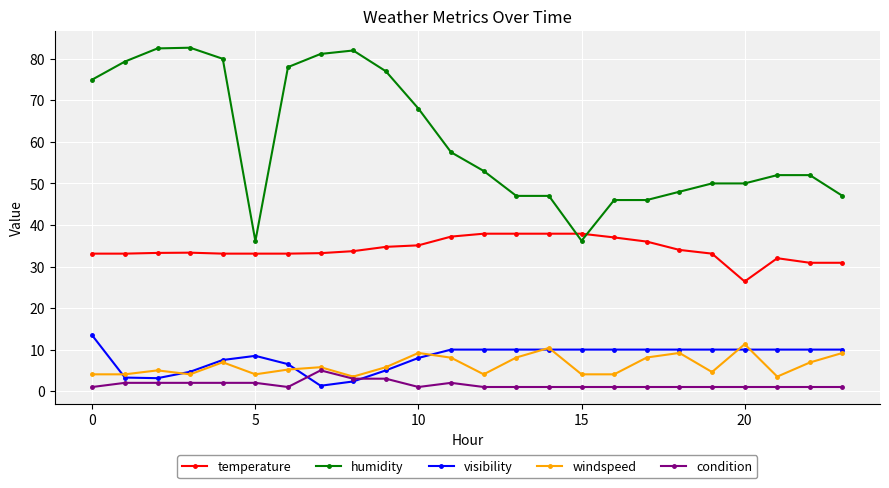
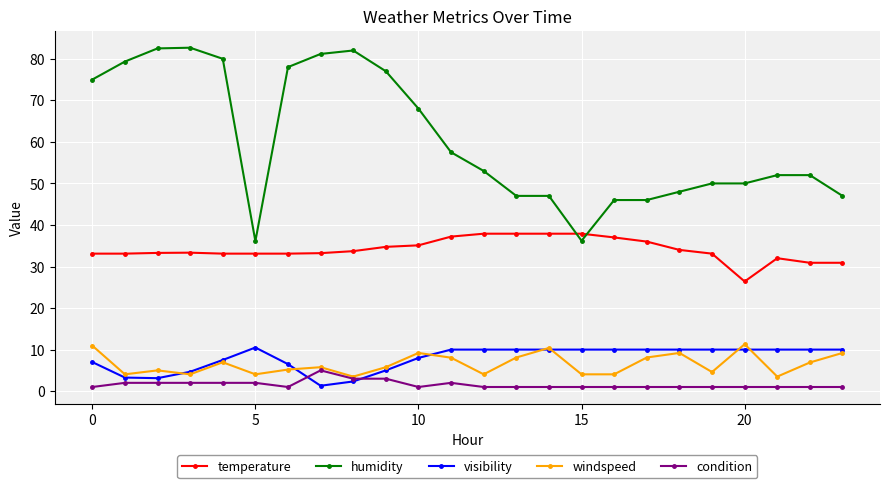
  {
    "temperature": {
      "0": 33,
      "5": 33,
      "10": 35,
      "15": 38,
      "20": 26
    },
    "humidity": {
      "0": 75,
      "5": 36,
      "10": 68,
      "15": 36,
      "20": 50
    },
    "visibility": {
-     "0": 13,
-     "5": 9,
+     "0": 7,
+     "5": 11,
      "10": 8,
      "15": 10,
      "20": 10
    },
    "windspeed": {
-     "0": 4,
+     "0": 11,
      "5": 4,
      "10": 9,
      "15": 4,
      "20": 11
    },
    "condition": {
      "0": 1,
      "5": 2,
      "10": 1,
      "15": 1,
      "20": 1
    }
  }
